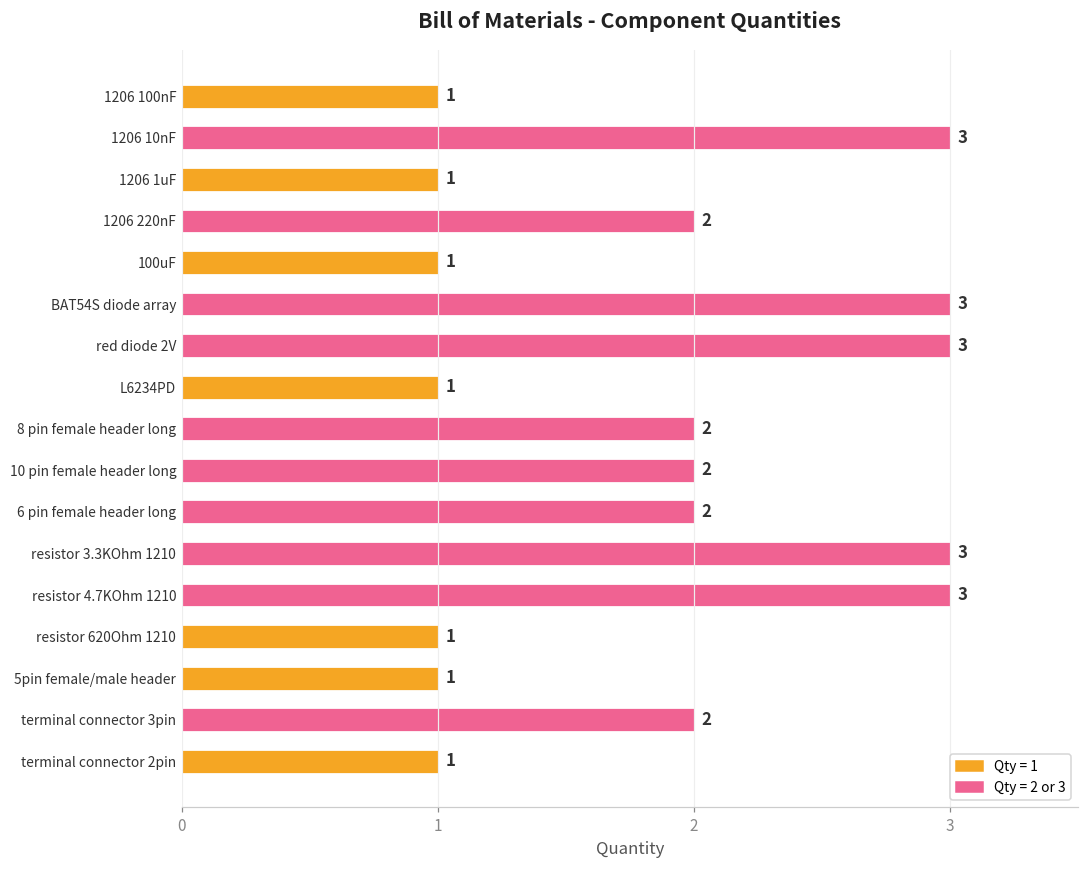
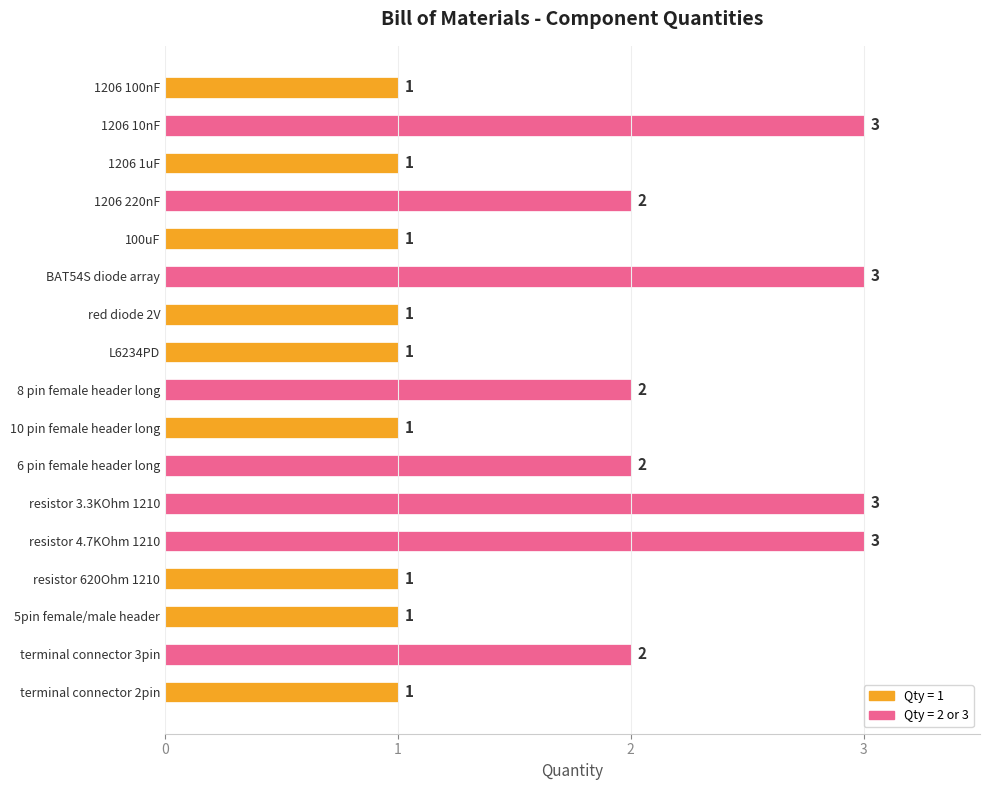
  {
    "1206 100nF": 1,
    "1206 10nF": 3,
    "1206 1uF": 1,
    "1206 220nF": 2,
    "100uF": 1,
    "BAT54S diode array": 3,
-   "red diode 2V": 3,
+   "red diode 2V": 1,
    "L6234PD": 1,
    "8 pin female header long": 2,
-   "10 pin female header long": 2,
+   "10 pin female header long": 1,
    "6 pin female header long": 2,
    "resistor 3.3KOhm 1210": 3,
    "resistor 4.7KOhm 1210": 3,
    "resistor 620Ohm 1210": 1,
    "5pin female/male header": 1,
    "terminal connector 3pin": 2,
    "terminal connector 2pin": 1
  }
